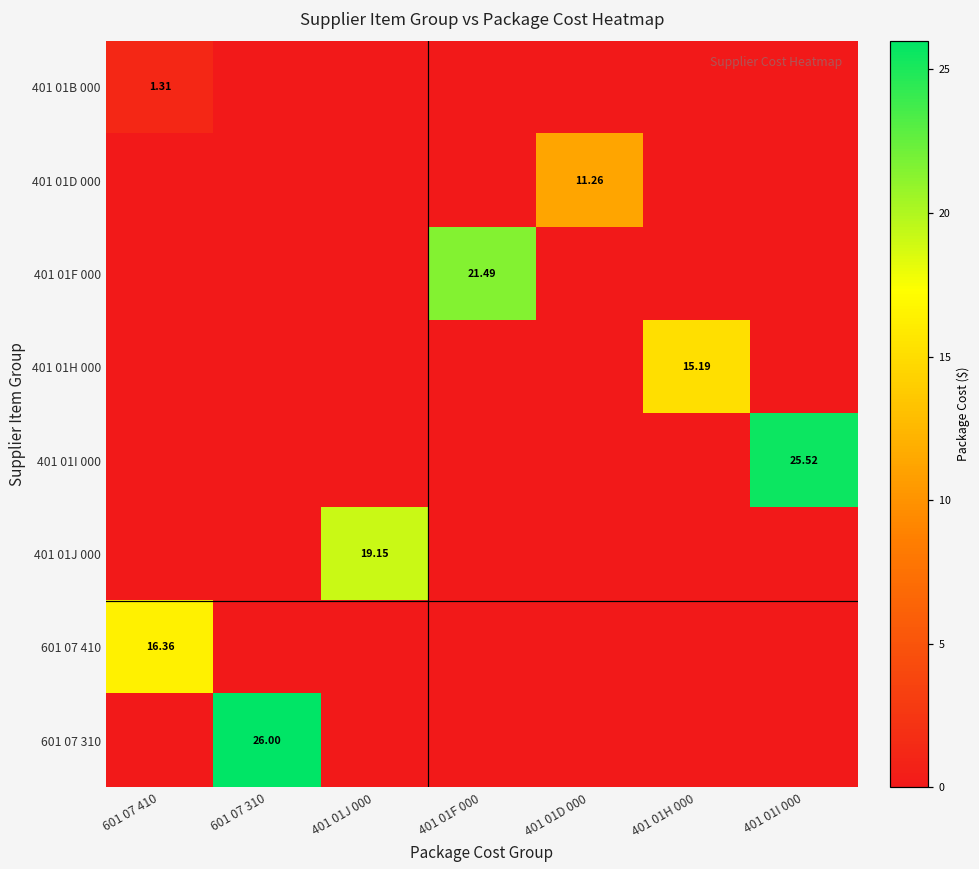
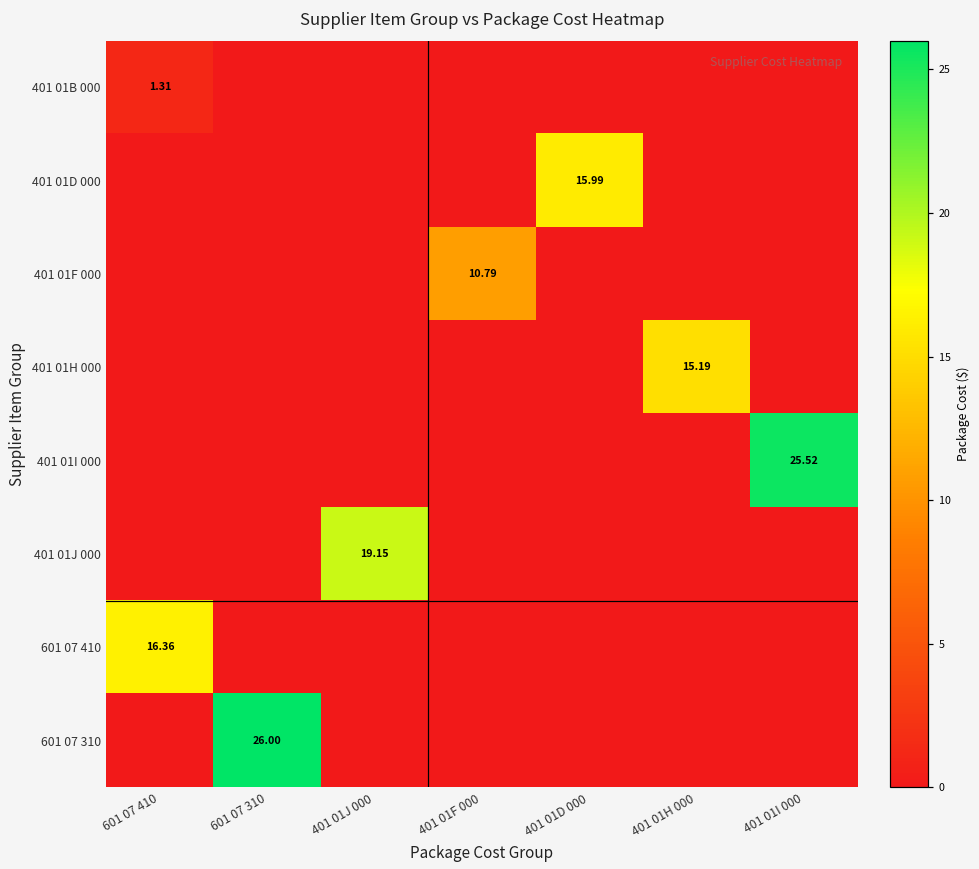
  {
    "401 01B 000": {
      "601 07 410": 1.31
    },
    "401 01D 000": {
-     "401 01D 000": 11.26
+     "401 01D 000": 15.99
    },
    "401 01F 000": {
-     "401 01F 000": 21.49
+     "401 01F 000": 10.79
    },
    "401 01H 000": {
      "401 01H 000": 15.19
    },
    "401 01I 000": {
      "401 01I 000": 25.52
    },
    "401 01J 000": {
      "401 01J 000": 19.15
    },
    "601 07 410": {
      "601 07 410": 16.36
    },
    "601 07 310": {
      "601 07 310": 26.00
    }
  }
